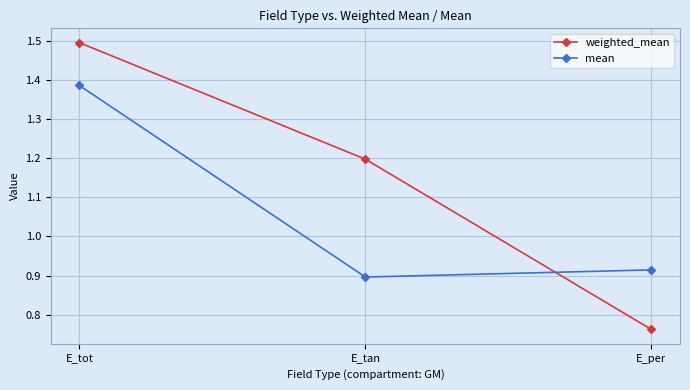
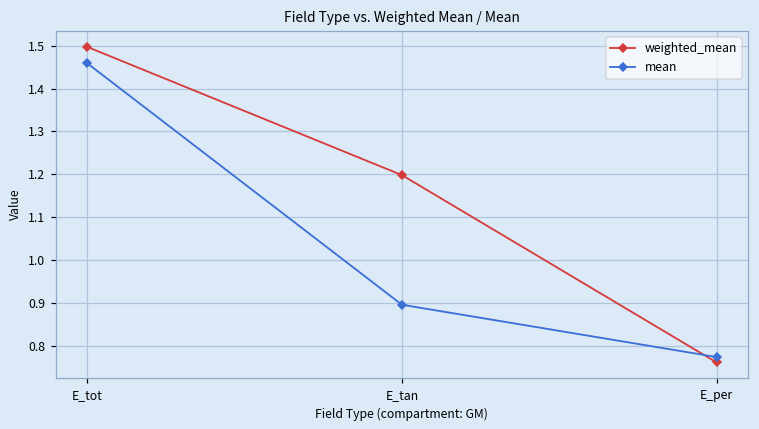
  {
    "weighted_mean": {
      "E_tot": 1.50,
      "E_tan": 1.20,
      "E_per": 0.76
    },
    "mean": {
-     "E_tot": 1.39,
+     "E_tot": 1.46,
      "E_tan": 0.90,
-     "E_per": 0.91
+     "E_per": 0.77
    }
  }
